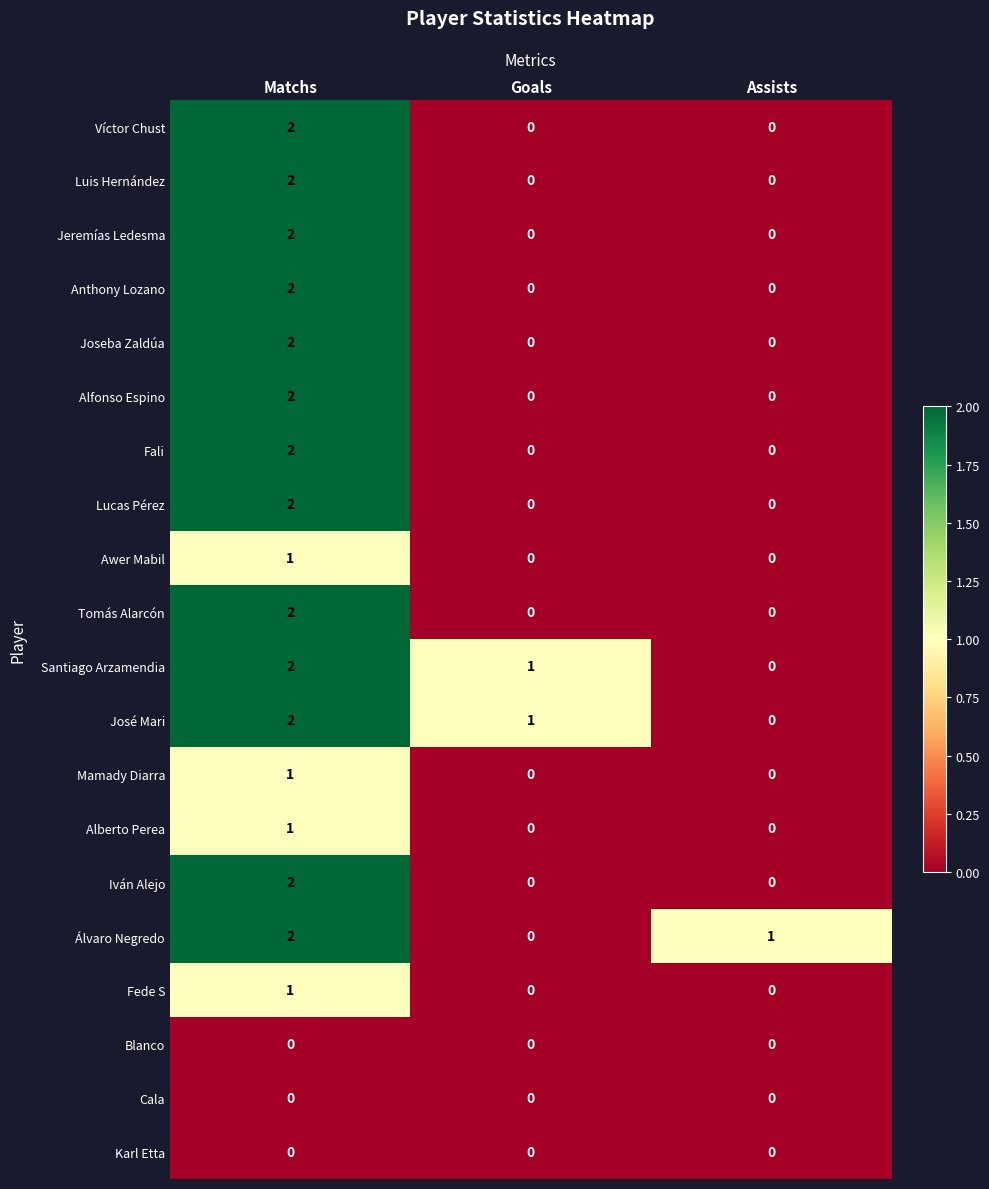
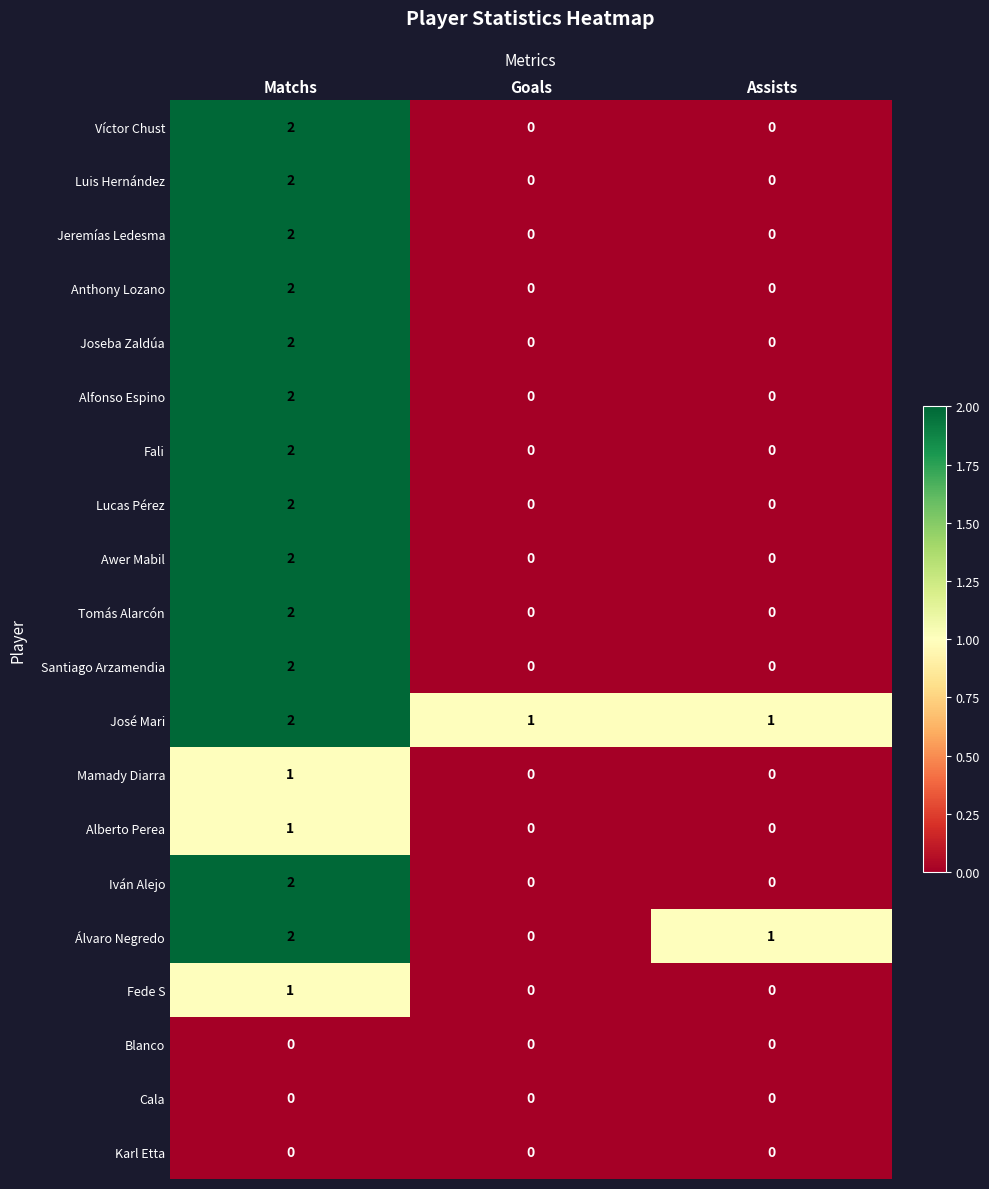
  {
    "Víctor Chust": {
      "Matchs": 2,
      "Goals": 0,
      "Assists": 0
    },
    "Luis Hernández": {
      "Matchs": 2,
      "Goals": 0,
      "Assists": 0
    },
    "Jeremías Ledesma": {
      "Matchs": 2,
      "Goals": 0,
      "Assists": 0
    },
    "Anthony Lozano": {
      "Matchs": 2,
      "Goals": 0,
      "Assists": 0
    },
    "Joseba Zaldúa": {
      "Matchs": 2,
      "Goals": 0,
      "Assists": 0
    },
    "Alfonso Espino": {
      "Matchs": 2,
      "Goals": 0,
      "Assists": 0
    },
    "Fali": {
      "Matchs": 2,
      "Goals": 0,
      "Assists": 0
    },
    "Lucas Pérez": {
      "Matchs": 2,
      "Goals": 0,
      "Assists": 0
    },
    "Awer Mabil": {
-     "Matchs": 1,
+     "Matchs": 2,
      "Goals": 0,
      "Assists": 0
    },
    "Tomás Alarcón": {
      "Matchs": 2,
      "Goals": 0,
      "Assists": 0
    },
    "Santiago Arzamendia": {
      "Matchs": 2,
-     "Goals": 1,
+     "Goals": 0,
      "Assists": 0
    },
    "José Mari": {
      "Matchs": 2,
      "Goals": 1,
-     "Assists": 0
+     "Assists": 1
    },
    "Mamady Diarra": {
      "Matchs": 1,
      "Goals": 0,
      "Assists": 0
    },
    "Alberto Perea": {
      "Matchs": 1,
      "Goals": 0,
      "Assists": 0
    },
    "Iván Alejo": {
      "Matchs": 2,
      "Goals": 0,
      "Assists": 0
    },
    "Álvaro Negredo": {
      "Matchs": 2,
      "Goals": 0,
      "Assists": 1
    },
    "Fede S": {
      "Matchs": 1,
      "Goals": 0,
      "Assists": 0
    },
    "Blanco": {
      "Matchs": 0,
      "Goals": 0,
      "Assists": 0
    },
    "Cala": {
      "Matchs": 0,
      "Goals": 0,
      "Assists": 0
    },
    "Karl Etta": {
      "Matchs": 0,
      "Goals": 0,
      "Assists": 0
    }
  }
